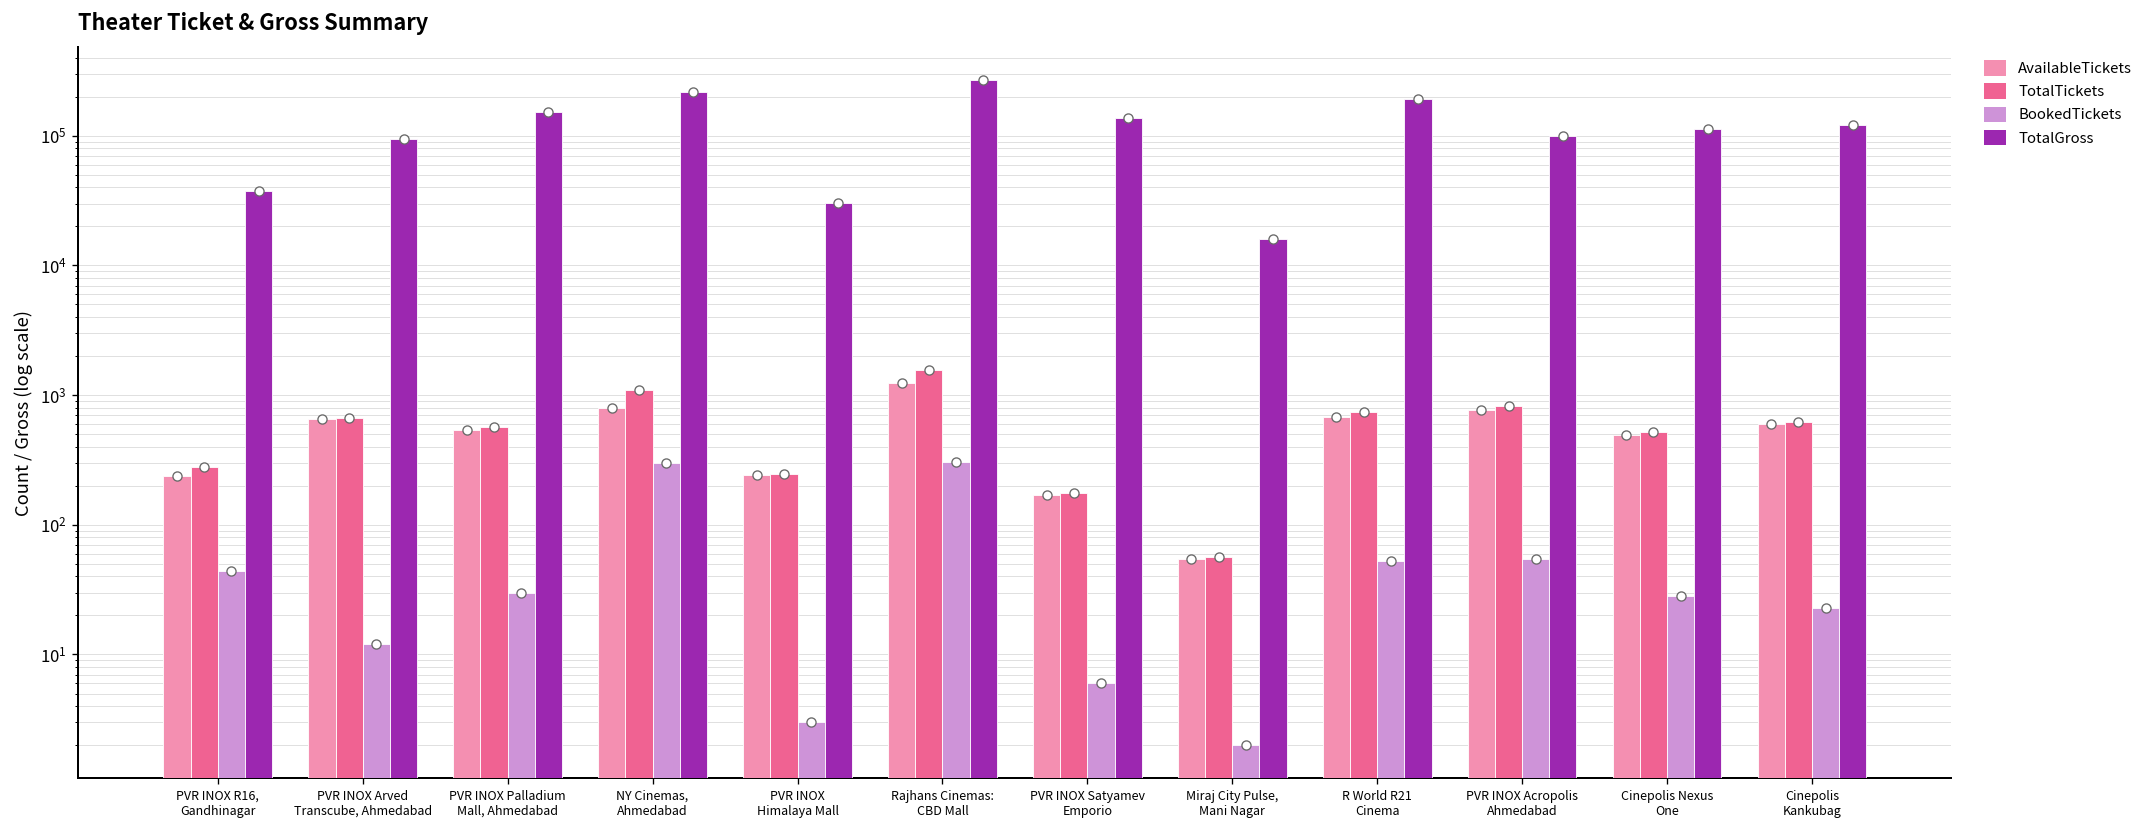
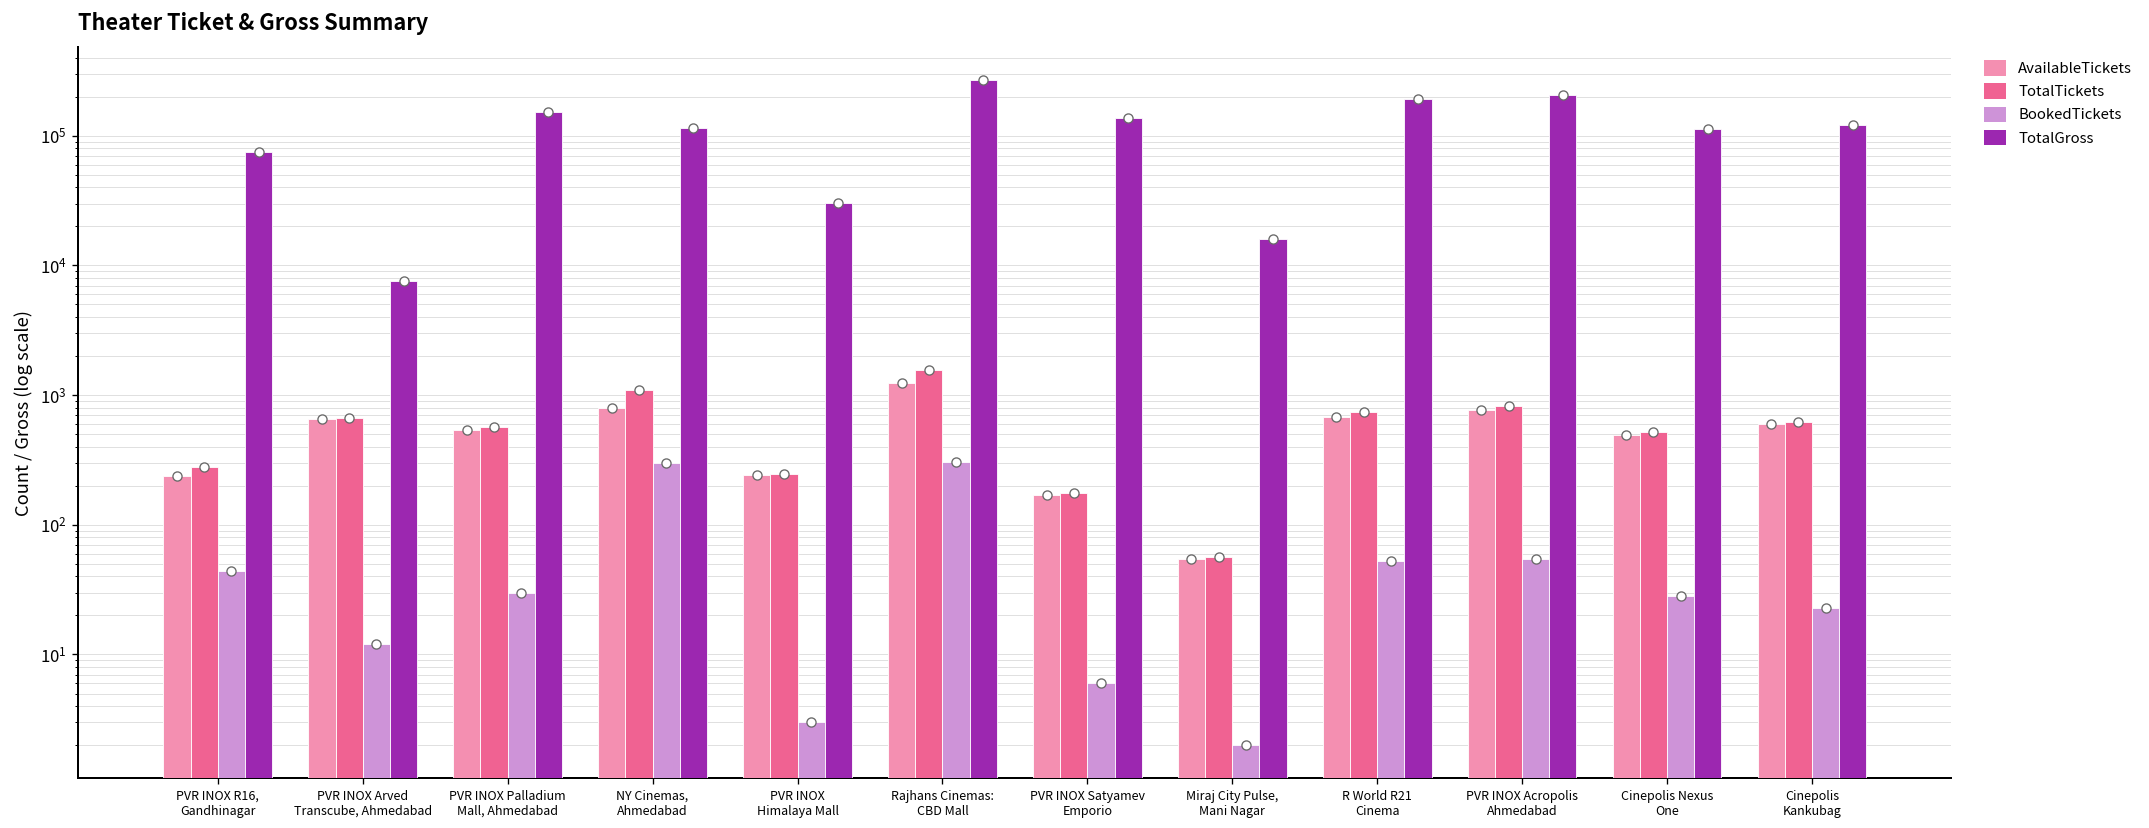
  {
    "TotalGross": {
-     "PVR INOX R16, Gandhinagar": 38000,
-     "PVR INOX Arved Transcube, Ahmedabad": 100000,
+     "PVR INOX R16, Gandhinagar": 80000,
+     "PVR INOX Arved Transcube, Ahmedabad": 8000,
      "PVR INOX Palladium Mall, Ahmedabad": 150000,
-     "NY Cinemas, Ahmedabad": 220000,
+     "NY Cinemas, Ahmedabad": 110000,
      "PVR INOX Himalaya Mall": 30000,
      "Rajhans Cinemas: CBD Mall": 270000,
      "PVR INOX Satyamev Emporio": 140000,
      "Miraj City Pulse, Mani Nagar": 16000,
      "R World R21 Cinema": 190000,
-     "PVR INOX Acropolis Ahmedabad": 100000,
+     "PVR INOX Acropolis Ahmedabad": 210000,
      "Cinepolis Nexus One": 110000,
      "Cinepolis Kankubag": 120000
    }
  }
